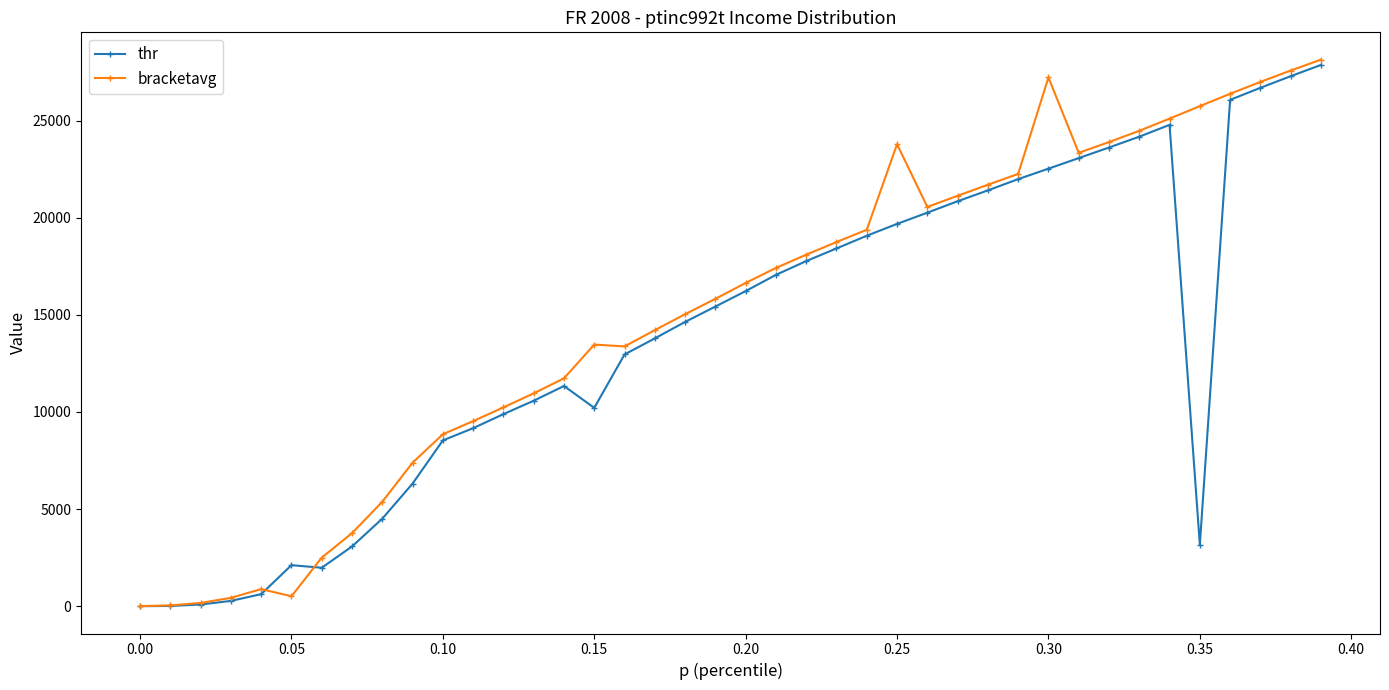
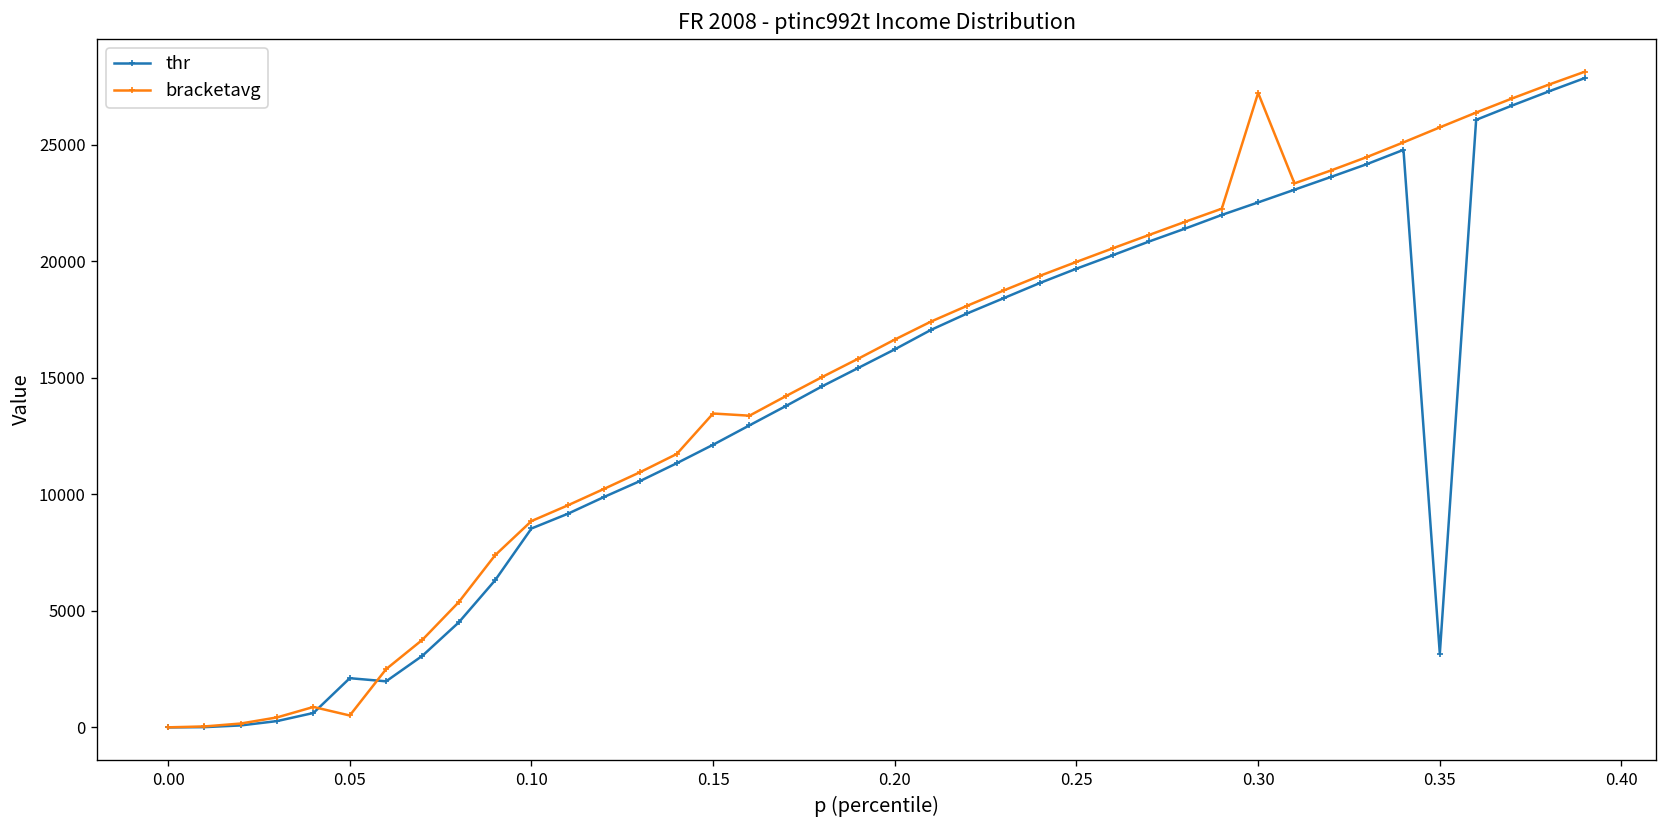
  {
    "thr": {
      "0.05": 2100,
      "0.10": 8500,
-     "0.15": 10200,
+     "0.15": 12100,
      "0.20": 16200,
      "0.25": 19700,
      "0.30": 22500,
      "0.35": 3200
    },
    "bracketavg": {
      "0.05": 500,
      "0.10": 8900,
      "0.15": 13500,
      "0.20": 16600,
-     "0.25": 23800,
+     "0.25": 20000,
      "0.30": 27200,
      "0.35": 25700
    }
  }
